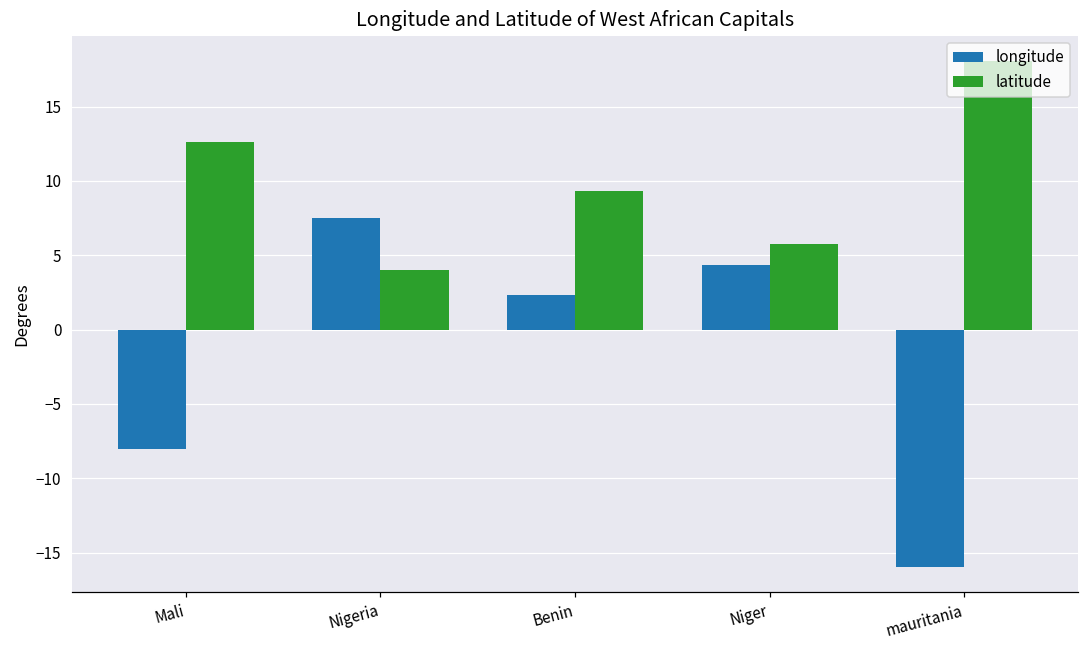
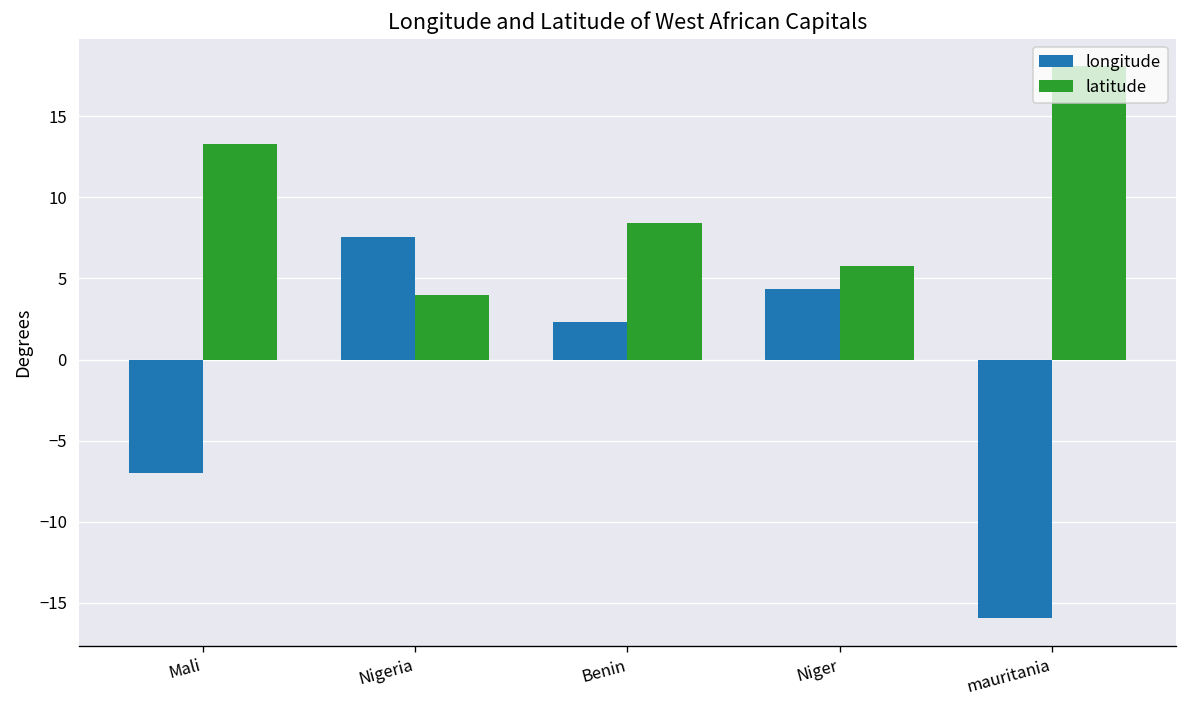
  {
    "longitude": {
-     "Mali": -8,
+     "Mali": -7,
      "Nigeria": 7.5,
      "Benin": 2.3,
      "Niger": 4.3,
      "mauritania": -16
    },
    "latitude": {
-     "Mali": 12.6,
+     "Mali": 13.3,
      "Nigeria": 4.0,
-     "Benin": 9.3,
+     "Benin": 8.4,
      "Niger": 5.8
    }
  }
